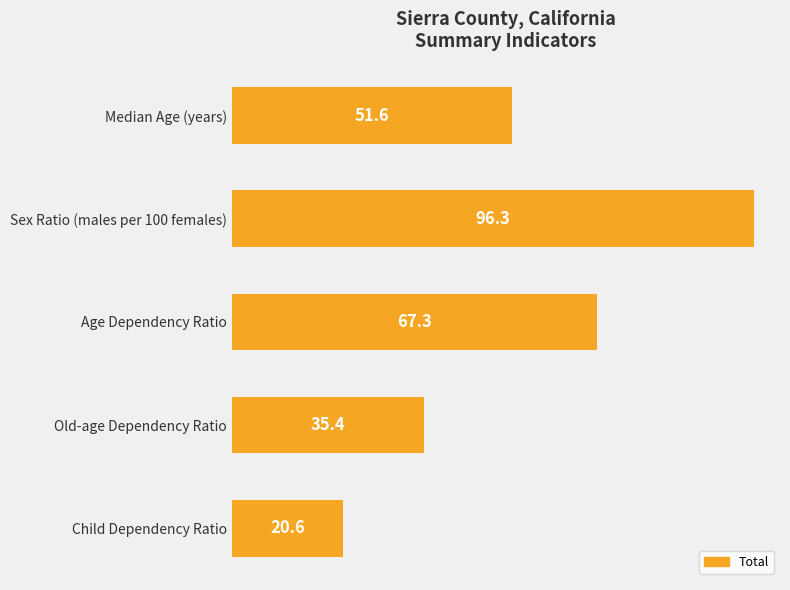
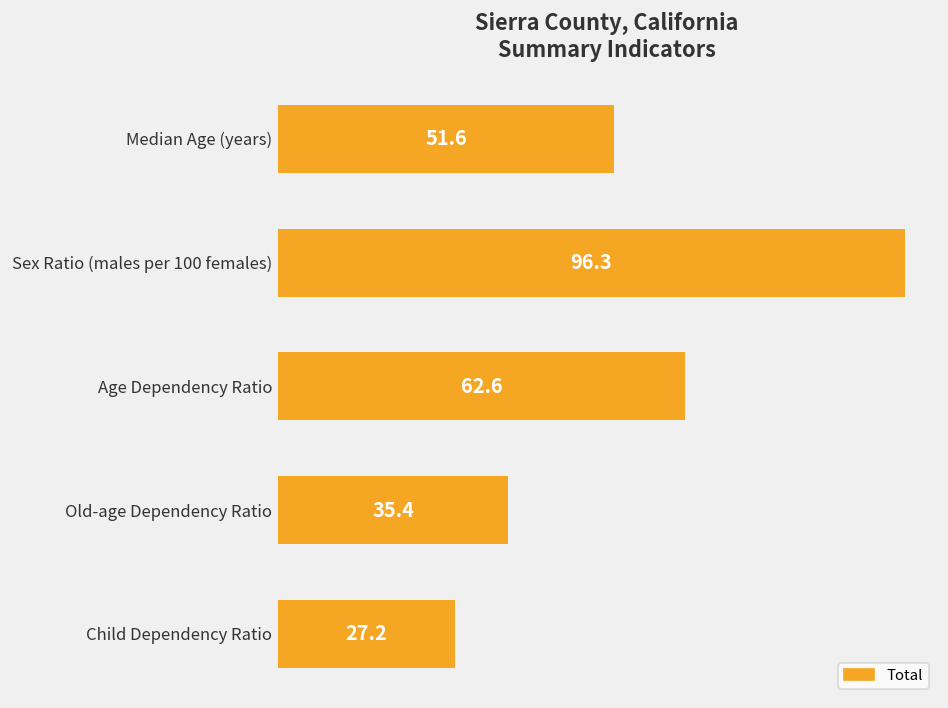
  {
    "Median Age (years)": 51.6,
    "Sex Ratio (males per 100 females)": 96.3,
-   "Age Dependency Ratio": 67.3,
+   "Age Dependency Ratio": 62.6,
    "Old-age Dependency Ratio": 35.4,
-   "Child Dependency Ratio": 20.6
+   "Child Dependency Ratio": 27.2
  }
